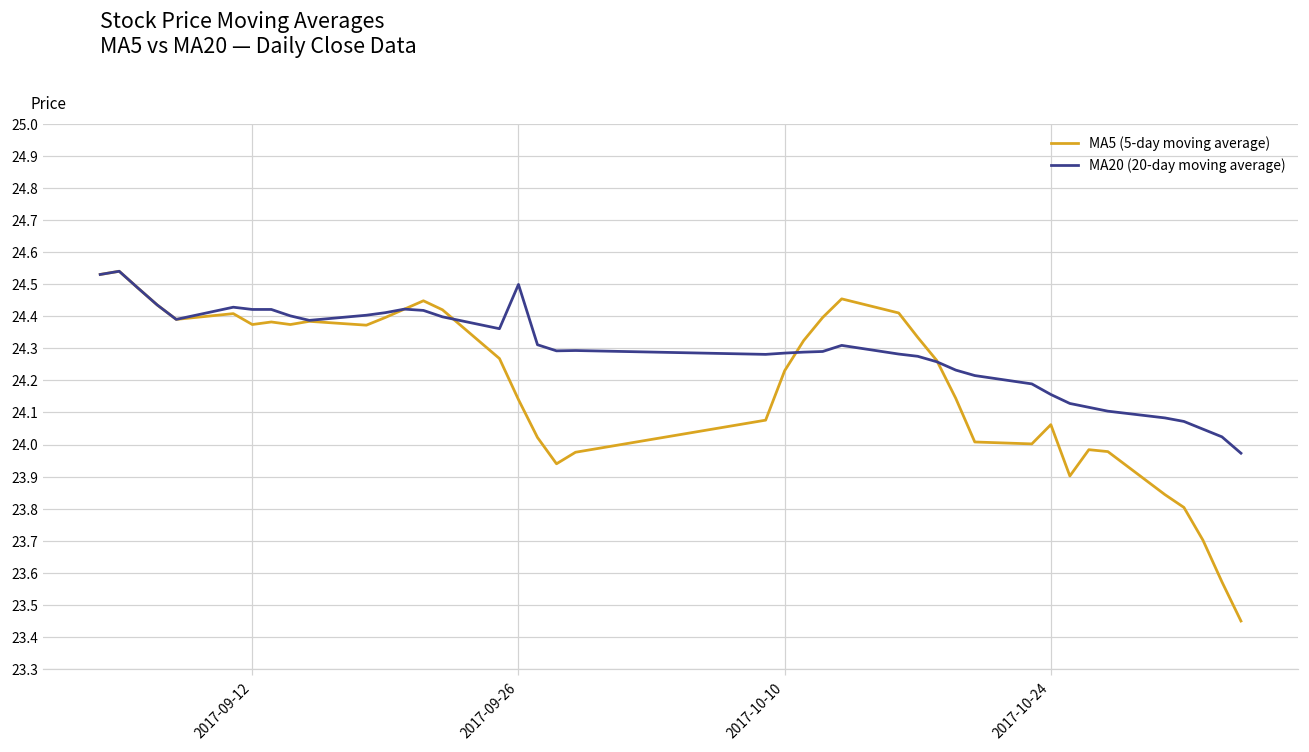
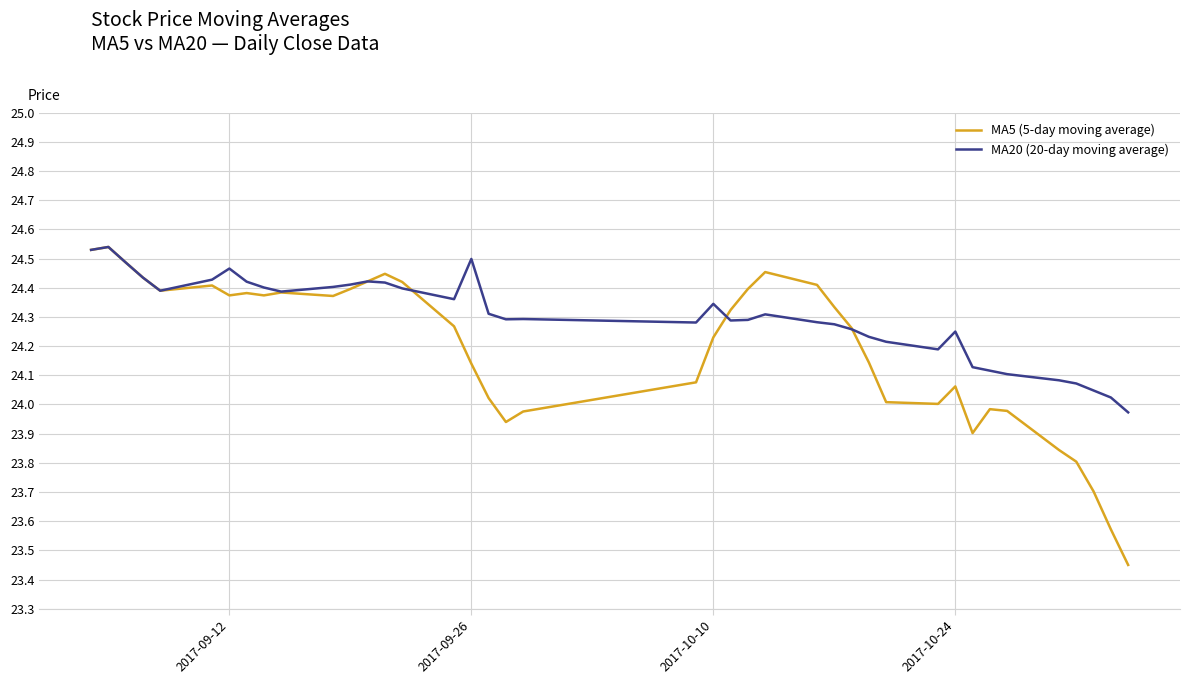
  {
    "MA5 (5-day moving average)": {
      "2017-09-12": 24.37,
      "2017-09-26": 24.14,
      "2017-10-10": 24.23,
      "2017-10-24": 24.06
    },
    "MA20 (20-day moving average)": {
-     "2017-09-12": 24.42,
+     "2017-09-12": 24.47,
      "2017-09-26": 24.50,
-     "2017-10-10": 24.29,
-     "2017-10-24": 24.16
+     "2017-10-10": 24.35,
+     "2017-10-24": 24.25
    }
  }
